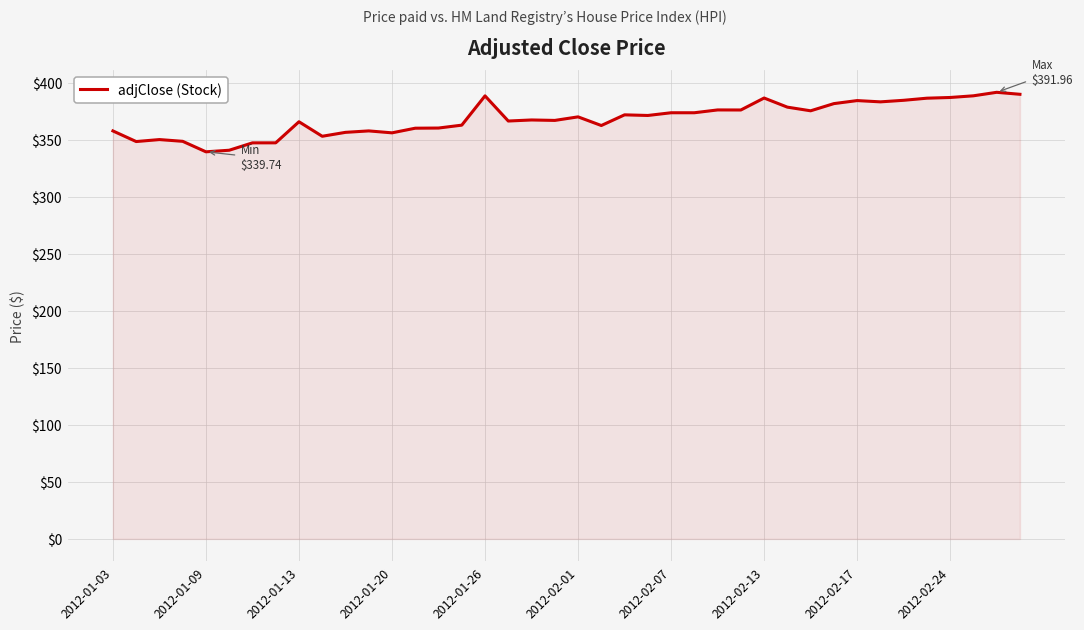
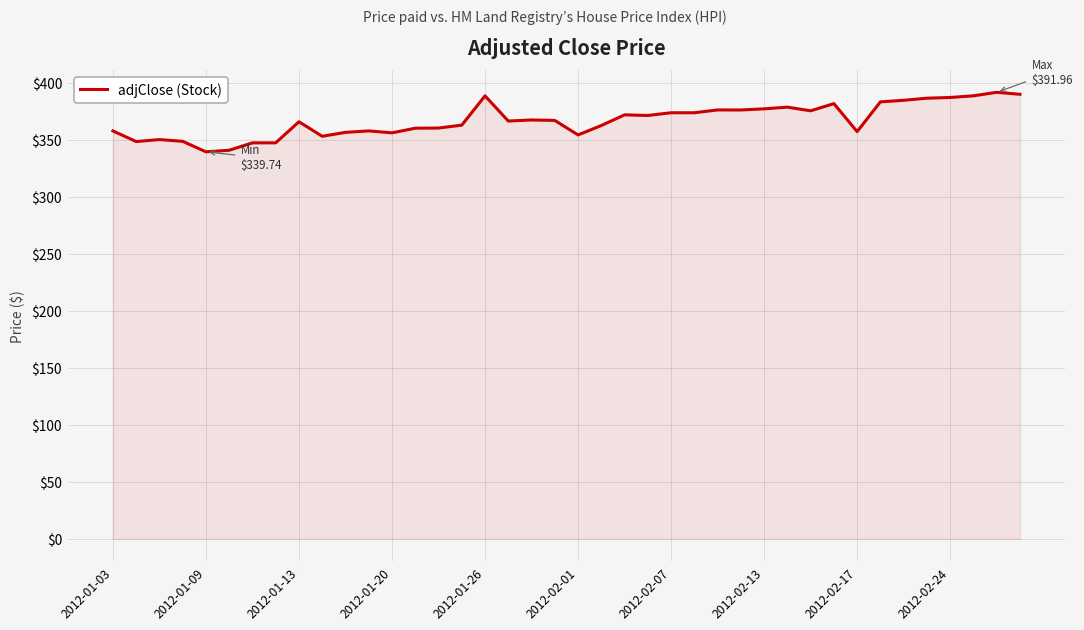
  {
    "2012-01-03": "$358",
    "2012-01-13": "$366",
    "2012-01-20": "$356",
    "2012-01-26": "$389",
-   "2012-02-01": "$370",
+   "2012-02-01": "$355",
    "2012-02-07": "$374",
-   "2012-02-13": "$387",
-   "2012-02-17": "$385",
+   "2012-02-13": "$377",
+   "2012-02-17": "$357",
    "2012-02-24": "$387"
  }
